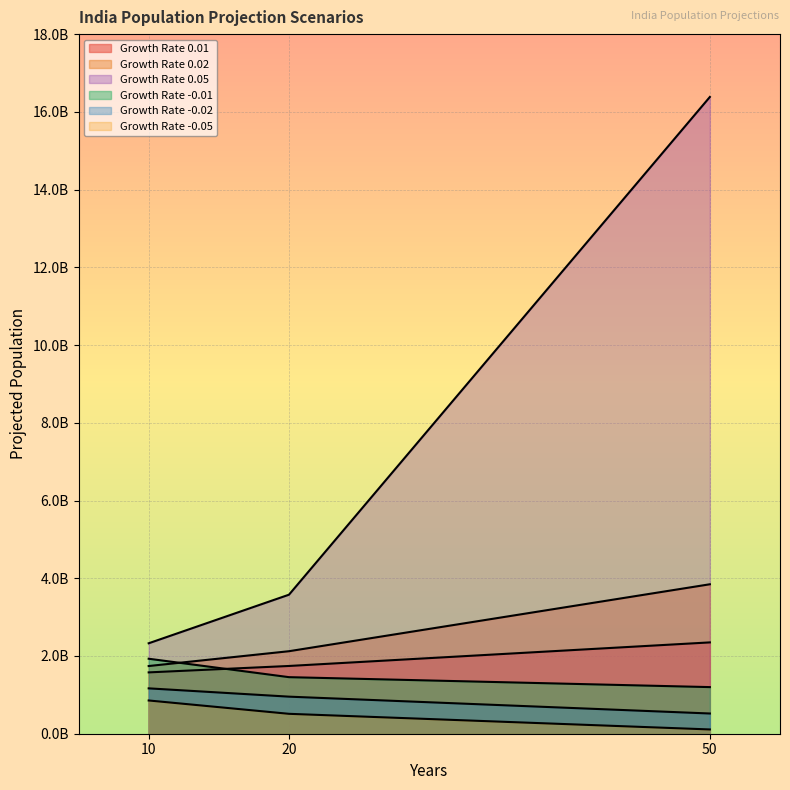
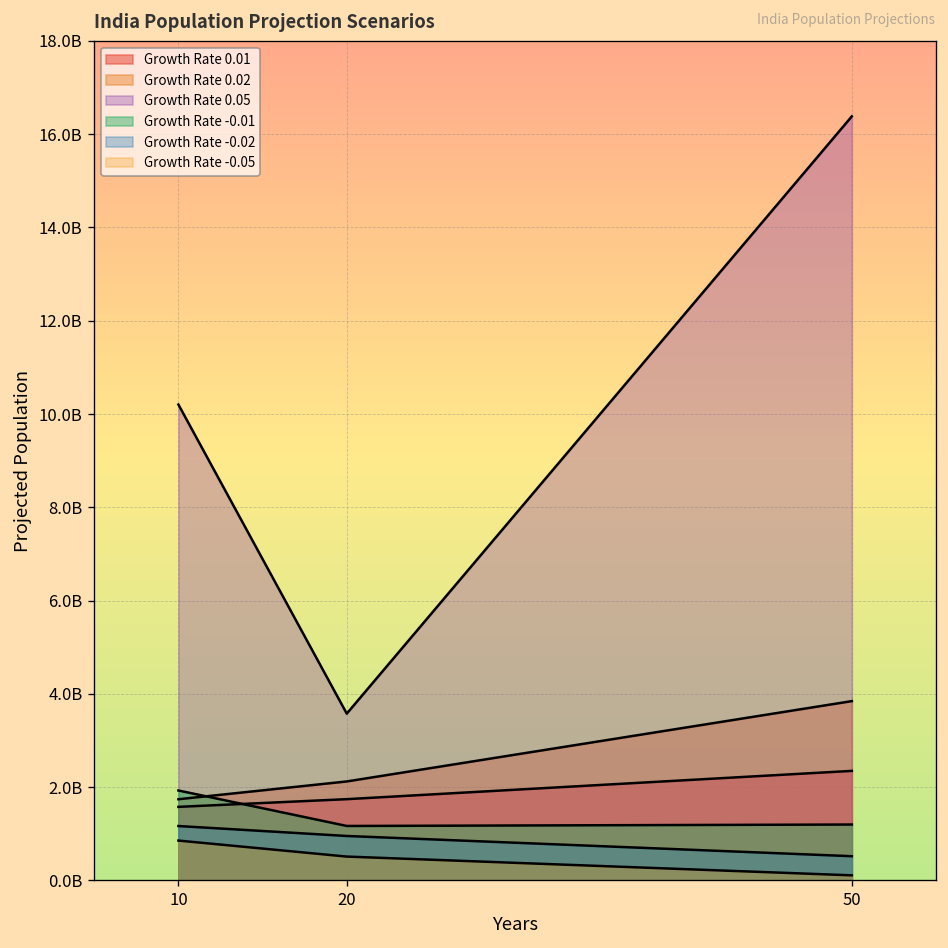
  {
    "Growth Rate 0.05": {
-     "10": 2300000000,
+     "10": 10200000000,
      "20": 3600000000,
      "50": 16400000000
    },
    "Growth Rate -0.01": {
      "10": 1900000000,
-     "20": 1500000000,
+     "20": 1200000000,
      "50": 1200000000
    },
    "Growth Rate -0.02": {
      "10": 1200000000,
      "20": 1000000000,
      "50": 500000000
    }
  }
